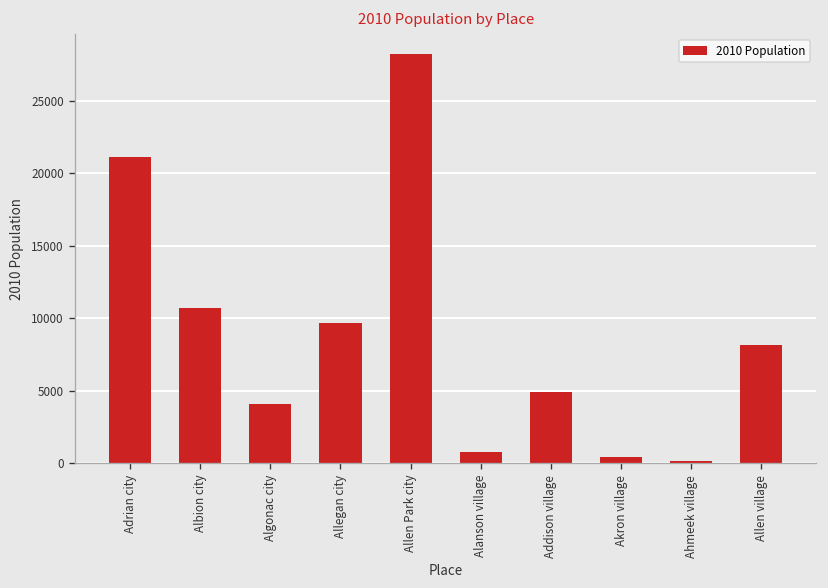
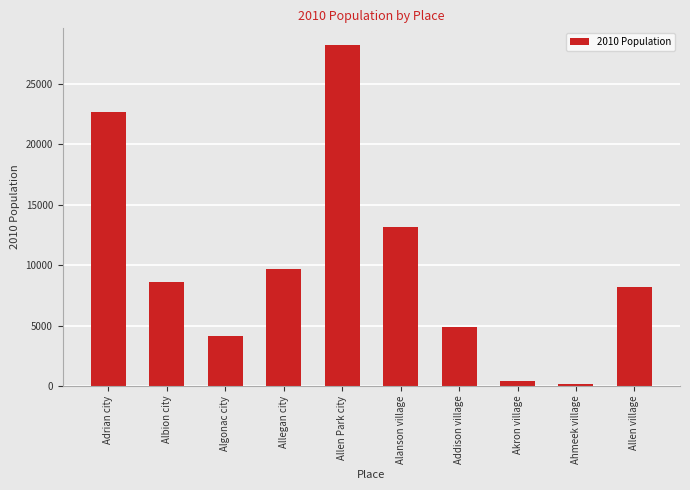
  {
-   "Adrian city": 21100,
-   "Albion city": 10700,
+   "Adrian city": 22700,
+   "Albion city": 8600,
    "Algonac city": 4100,
    "Allegan city": 9700,
    "Allen Park city": 28200,
-   "Alanson village": 700,
+   "Alanson village": 13200,
    "Addison village": 4900,
    "Akron village": 400,
    "Allen village": 8200
  }
